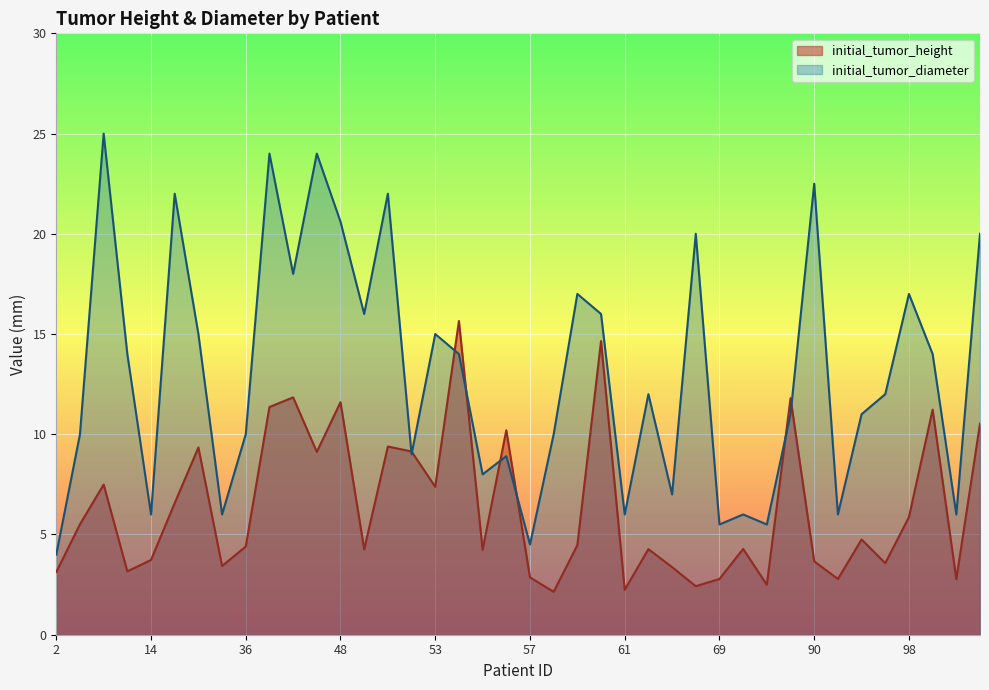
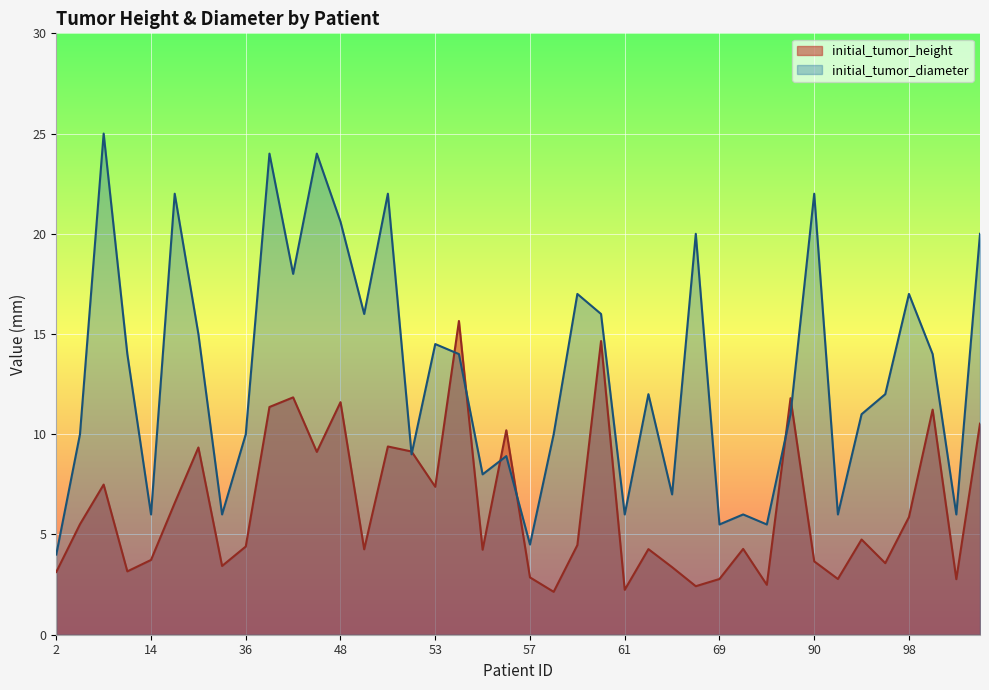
  {
    "initial_tumor_height": {
      "2": 3.1,
      "14": 3.7,
      "36": 4.4,
      "48": 11.6,
      "53": 7.4,
      "57": 2.9,
      "61": 2.2,
      "69": 2.8,
      "90": 3.7,
      "98": 5.9
    },
    "initial_tumor_diameter": {
      "2": 4.0,
      "14": 6.0,
      "36": 10.0,
      "48": 20.6,
-     "53": 15.0,
+     "53": 14.5,
      "57": 4.5,
      "61": 6.0,
      "69": 5.5,
-     "90": 22.5,
+     "90": 22.0,
      "98": 17.0
    }
  }
